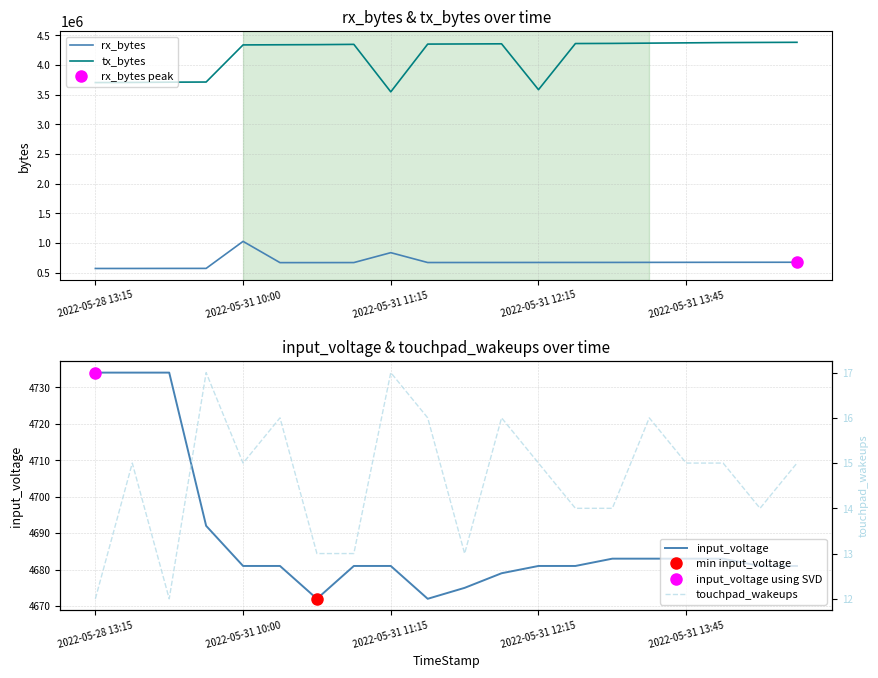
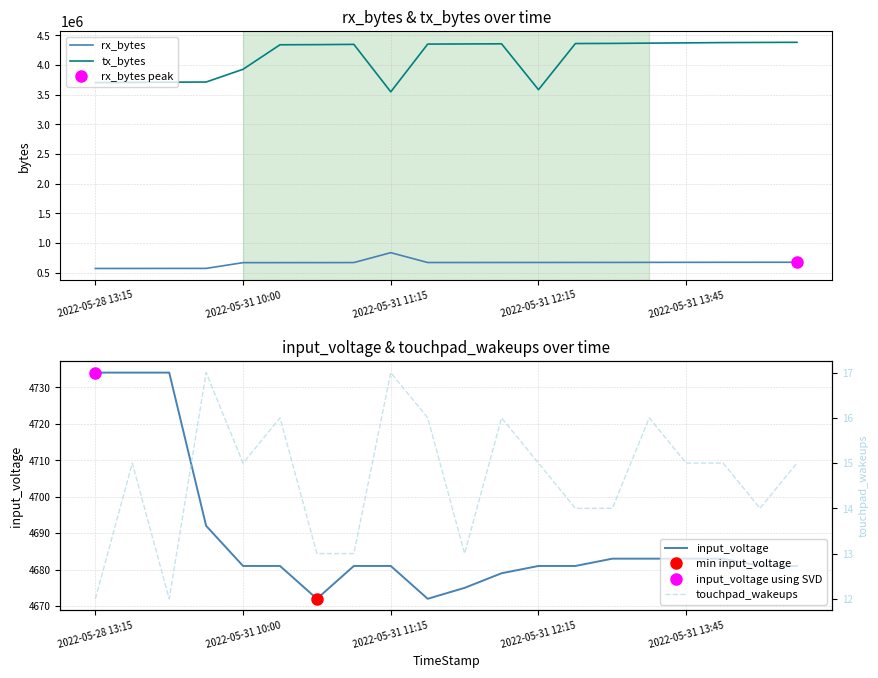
  {
    "rx_bytes & tx_bytes over time": {
      "rx_bytes": {
        "2022-05-28 13:15": 600000,
-       "2022-05-31 10:00": 1000000,
+       "2022-05-31 10:00": 700000,
        "2022-05-31 11:15": 800000,
        "2022-05-31 12:15": 700000,
        "2022-05-31 13:45": 700000
      },
      "tx_bytes": {
-       "2022-05-31 10:00": 4300000,
+       "2022-05-31 10:00": 3900000,
        "2022-05-31 11:15": 3500000,
        "2022-05-31 12:15": 3600000,
        "2022-05-31 13:45": 4400000
      }
    }
  }
